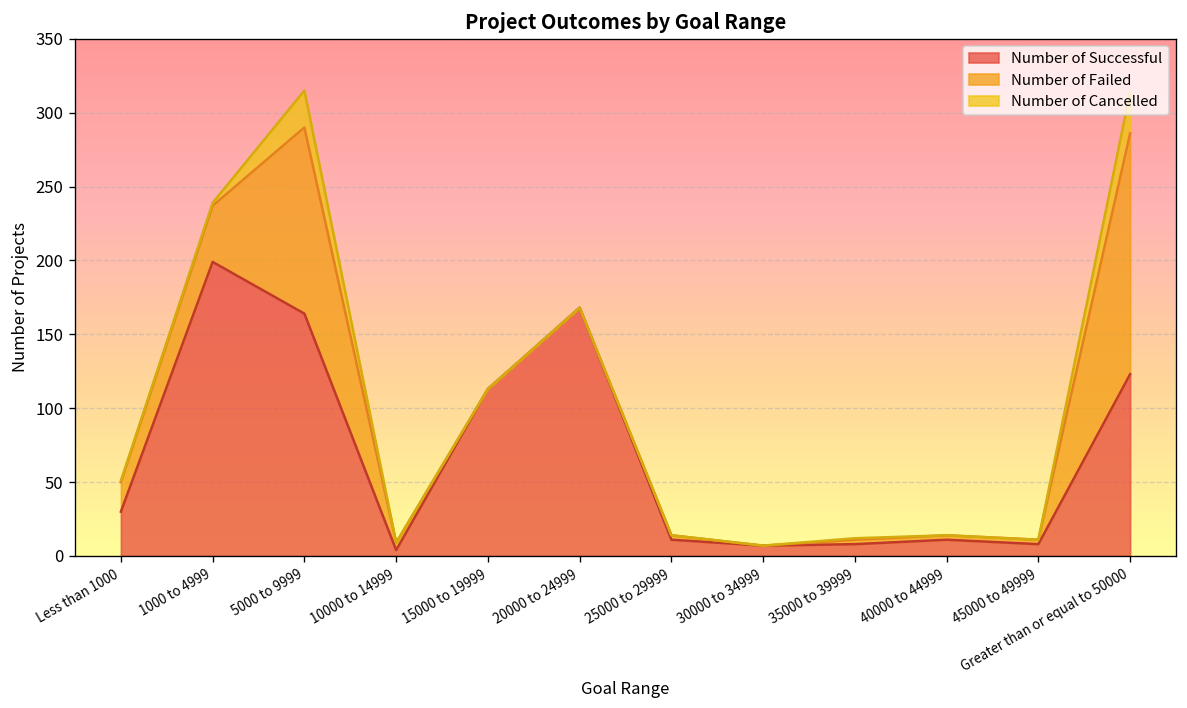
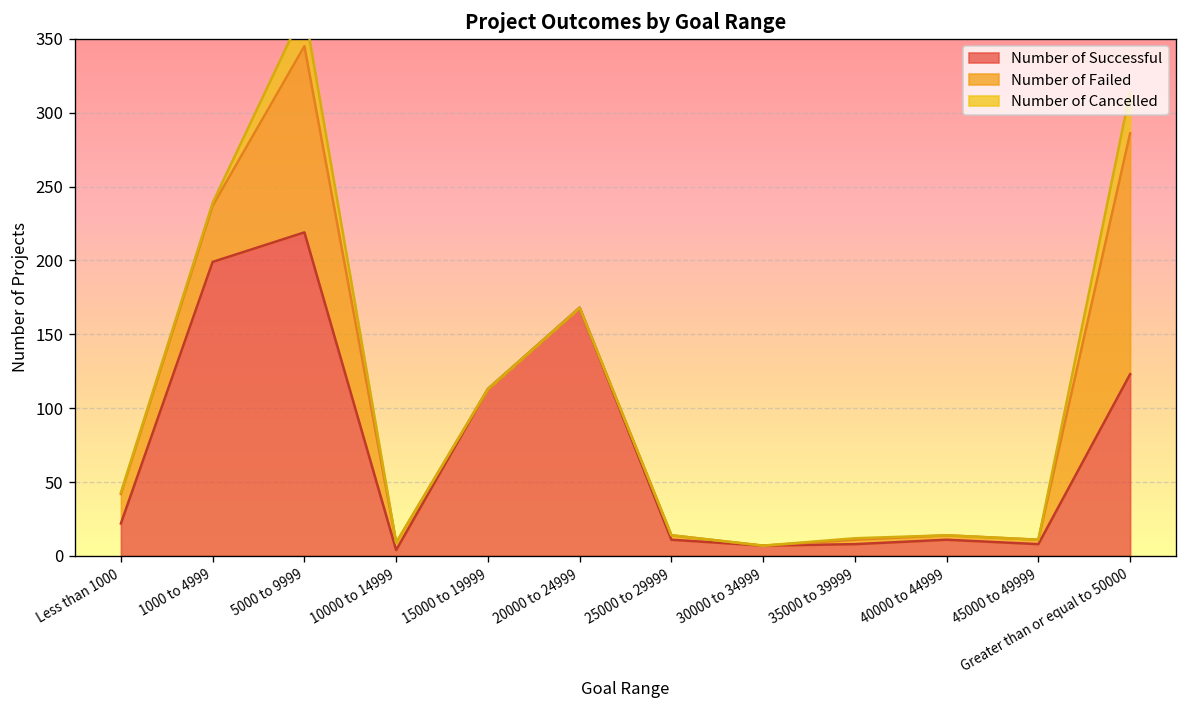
  {
    "Number of Successful": {
-     "Less than 1000": 30,
+     "Less than 1000": 22,
      "1000 to 4999": 199,
-     "5000 to 9999": 164,
+     "5000 to 9999": 219,
      "10000 to 14999": 4,
      "25000 to 29999": 11,
      "35000 to 39999": 8,
      "40000 to 44999": 11,
      "45000 to 49999": 8,
      "Greater than or equal to 50000": 123
    }
  }
